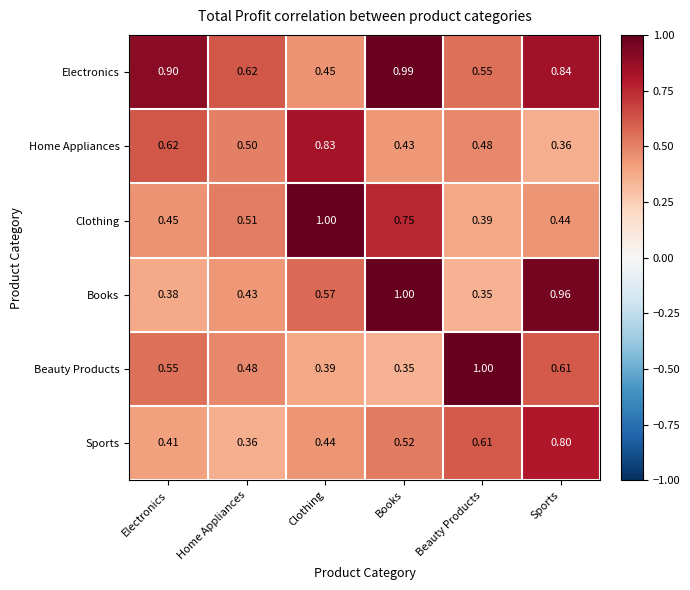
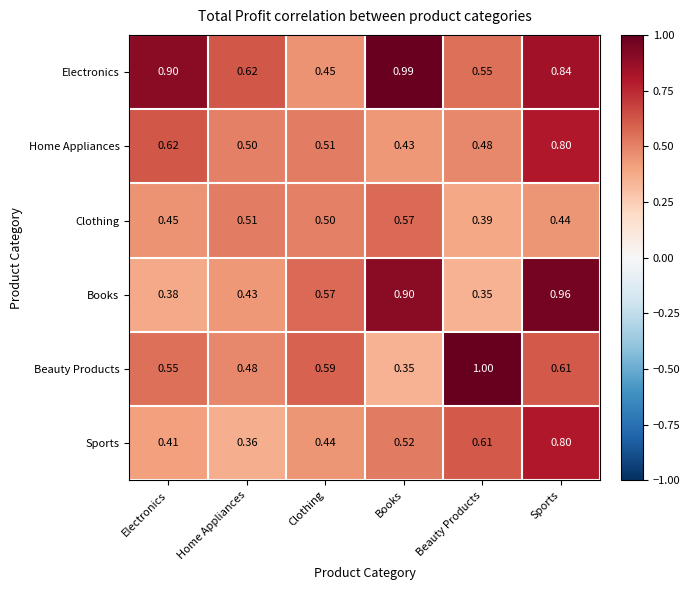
  {
    "Electronics": {
      "Electronics": 0.90,
      "Home Appliances": 0.62,
      "Clothing": 0.45,
      "Books": 0.99,
      "Beauty Products": 0.55,
      "Sports": 0.84
    },
    "Home Appliances": {
      "Electronics": 0.62,
      "Home Appliances": 0.50,
-     "Clothing": 0.83,
+     "Clothing": 0.51,
      "Books": 0.43,
      "Beauty Products": 0.48,
-     "Sports": 0.36
+     "Sports": 0.80
    },
    "Clothing": {
      "Electronics": 0.45,
      "Home Appliances": 0.51,
-     "Clothing": 1.00,
-     "Books": 0.75,
+     "Clothing": 0.50,
+     "Books": 0.57,
      "Beauty Products": 0.39,
      "Sports": 0.44
    },
    "Books": {
      "Electronics": 0.38,
      "Home Appliances": 0.43,
      "Clothing": 0.57,
-     "Books": 1.00,
+     "Books": 0.90,
      "Beauty Products": 0.35,
      "Sports": 0.96
    },
    "Beauty Products": {
      "Electronics": 0.55,
      "Home Appliances": 0.48,
-     "Clothing": 0.39,
+     "Clothing": 0.59,
      "Books": 0.35,
      "Beauty Products": 1.00,
      "Sports": 0.61
    },
    "Sports": {
      "Electronics": 0.41,
      "Home Appliances": 0.36,
      "Clothing": 0.44,
      "Books": 0.52,
      "Beauty Products": 0.61,
      "Sports": 0.80
    }
  }
